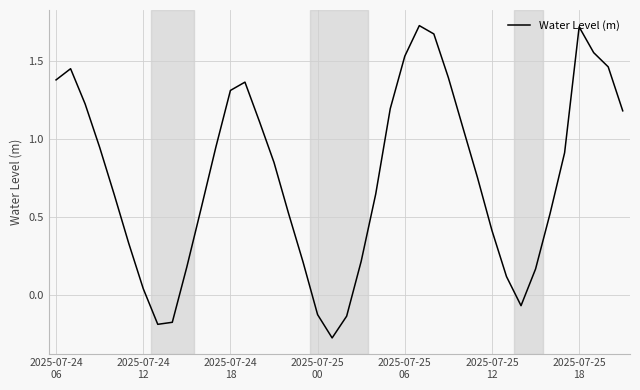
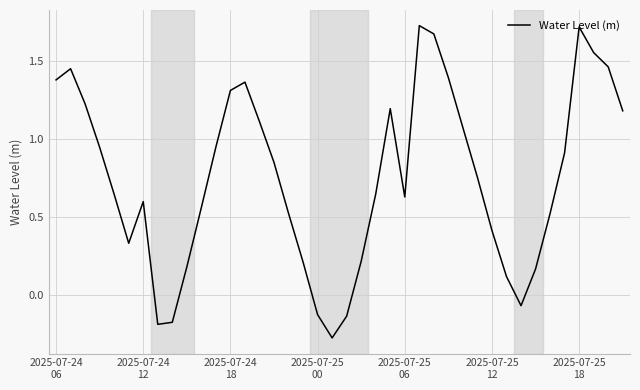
  {
    "2025-07-24 06": 1.38,
-   "2025-07-24 12": 0.04,
+   "2025-07-24 12": 0.60,
    "2025-07-24 18": 1.31,
    "2025-07-25 00": -0.13,
-   "2025-07-25 06": 1.53,
+   "2025-07-25 06": 0.63,
    "2025-07-25 12": 0.41,
    "2025-07-25 18": 1.72
  }
